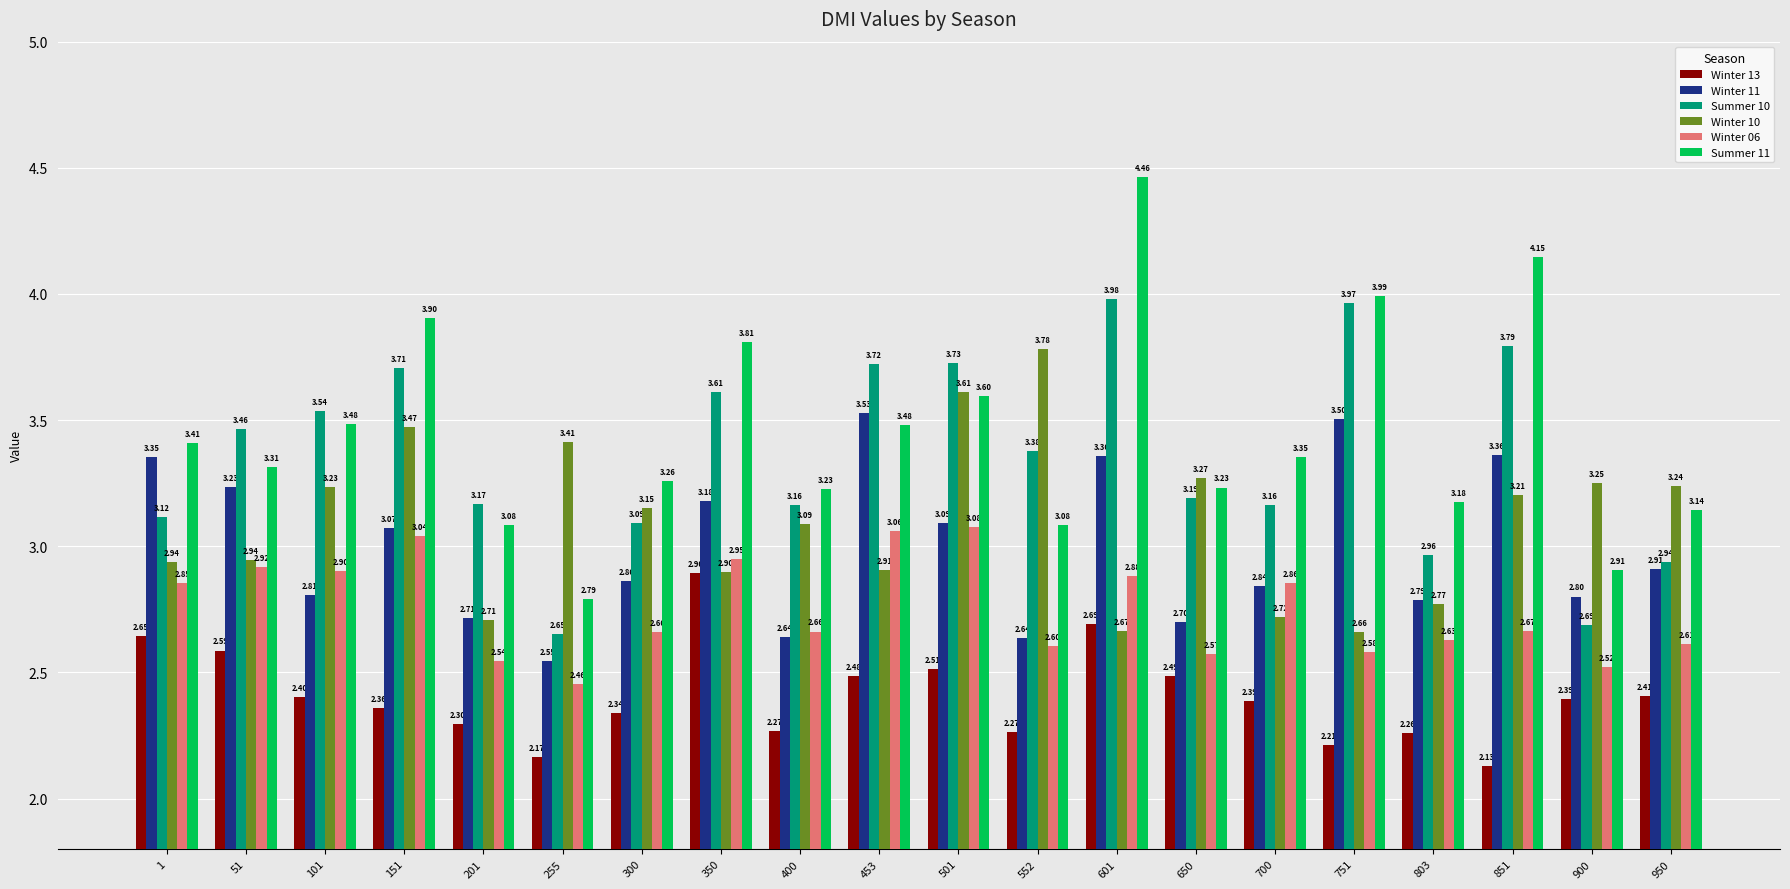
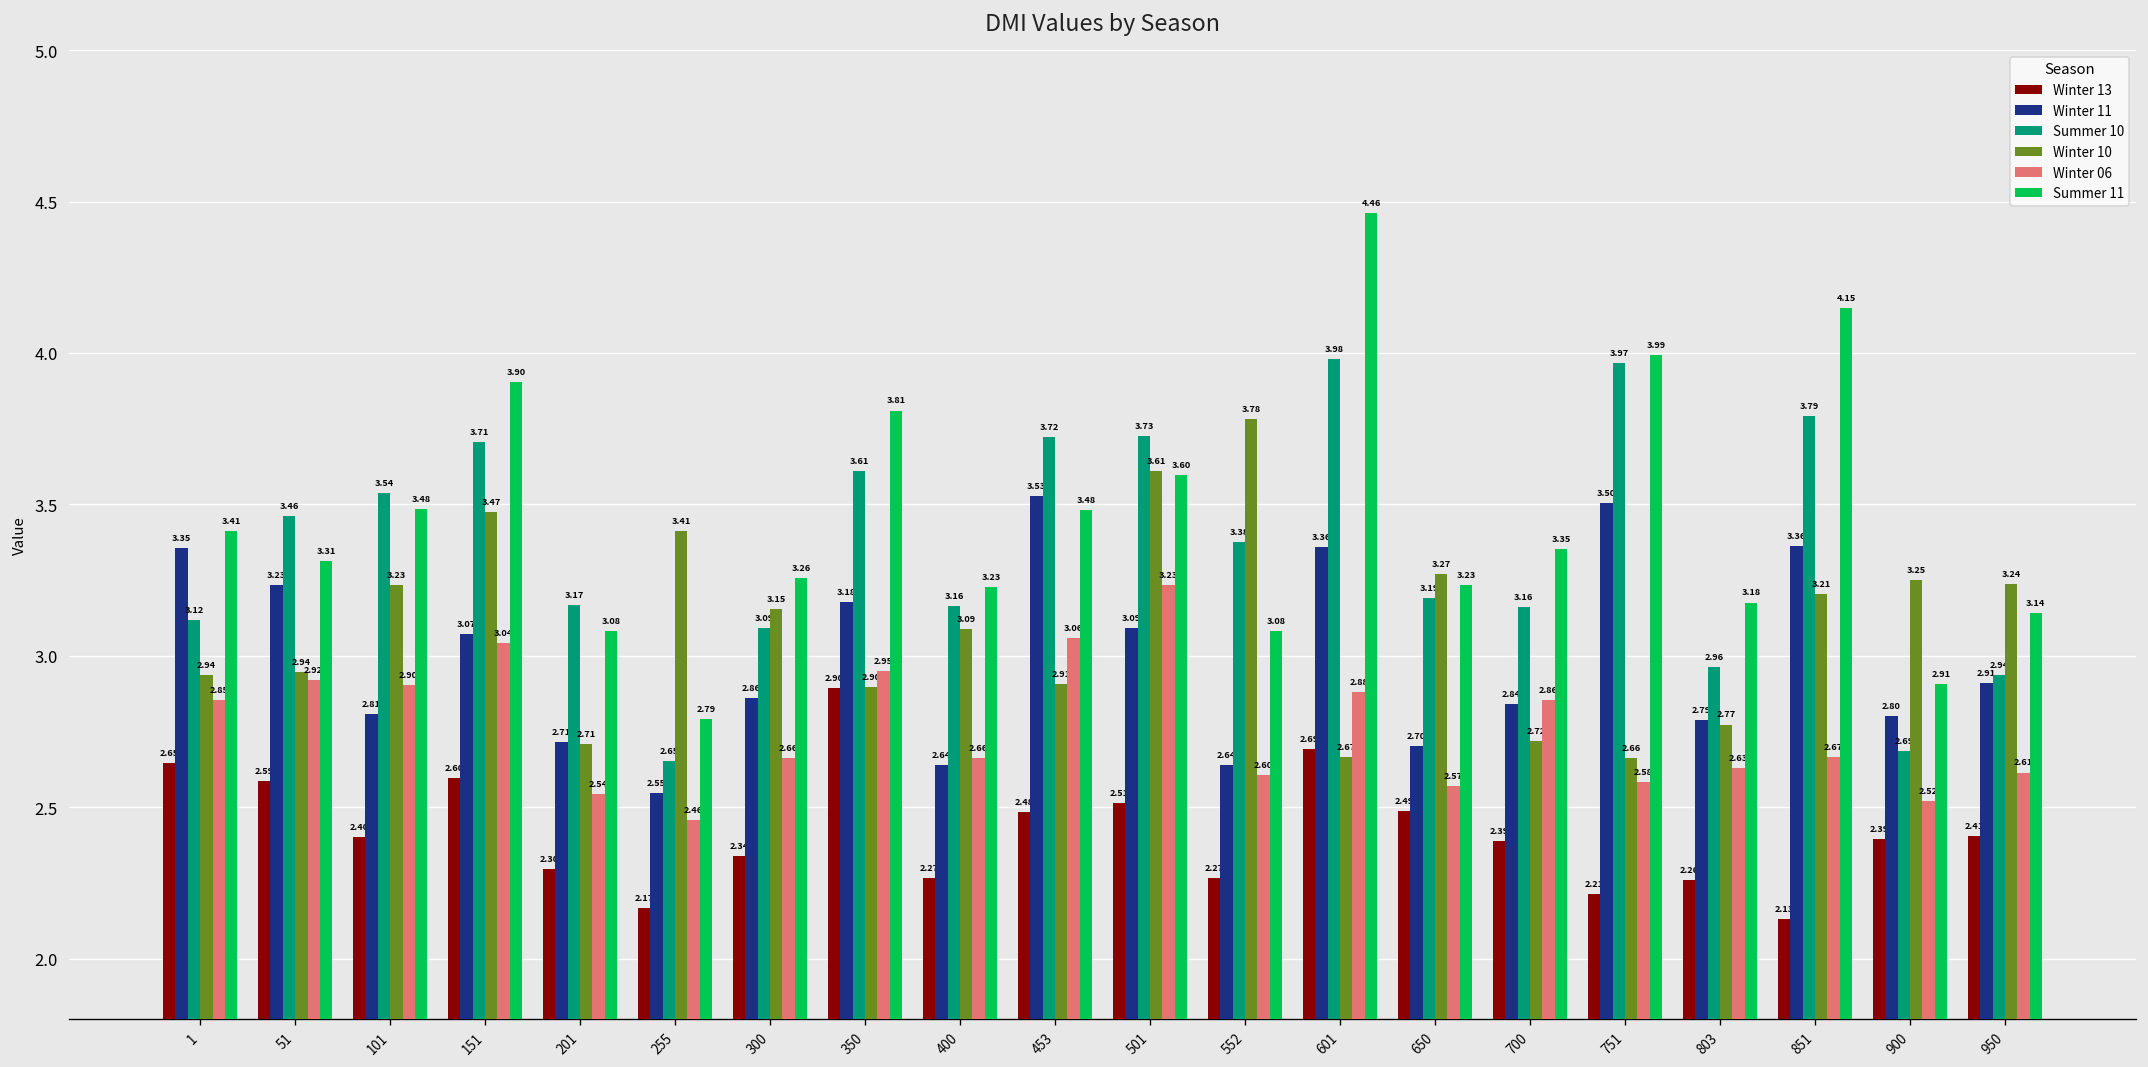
  {
    "Winter 13": {
      "1": 2.65,
      "51": 2.59,
      "101": 2.40,
-     "151": 2.36,
+     "151": 2.60,
      "201": 2.30,
      "255": 2.17,
      "300": 2.34,
      "350": 2.90,
      "400": 2.27,
      "453": 2.48,
      "501": 2.51,
      "552": 2.27,
      "601": 2.69,
      "650": 2.49,
      "700": 2.39,
      "751": 2.21,
      "803": 2.26,
      "851": 2.13,
      "900": 2.39,
      "950": 2.41
    },
    "Winter 11": {
      "1": 3.35,
      "51": 3.23,
      "101": 2.81,
      "151": 3.07,
      "201": 2.71,
      "255": 2.55,
      "300": 2.86,
      "350": 3.18,
      "400": 2.64,
      "453": 3.53,
      "501": 3.09,
      "552": 2.64,
      "601": 3.36,
      "650": 2.70,
      "700": 2.84,
      "751": 3.50,
      "803": 2.79,
      "851": 3.36,
      "900": 2.80,
      "950": 2.91
    },
    "Winter 10": {
      "1": 2.94,
      "51": 2.94,
      "101": 3.23,
      "151": 3.47,
      "201": 2.71,
      "255": 3.41,
      "300": 3.15,
      "350": 2.90,
      "400": 3.09,
      "453": 2.91,
      "501": 3.61,
      "552": 3.78,
      "601": 2.67,
      "650": 3.27,
      "700": 2.72,
      "751": 2.66,
      "803": 2.77,
      "851": 3.21,
      "900": 3.25,
      "950": 3.24
    },
    "Winter 06": {
      "1": 2.85,
      "51": 2.92,
      "101": 2.90,
      "151": 3.04,
      "201": 2.54,
      "255": 2.46,
      "300": 2.66,
      "350": 2.95,
      "400": 2.66,
      "453": 3.06,
-     "501": 3.08,
+     "501": 3.23,
      "552": 2.60,
      "601": 2.88,
      "650": 2.57,
      "700": 2.86,
      "751": 2.58,
      "803": 2.63,
      "851": 2.67,
      "900": 2.52,
      "950": 2.61
    }
  }
